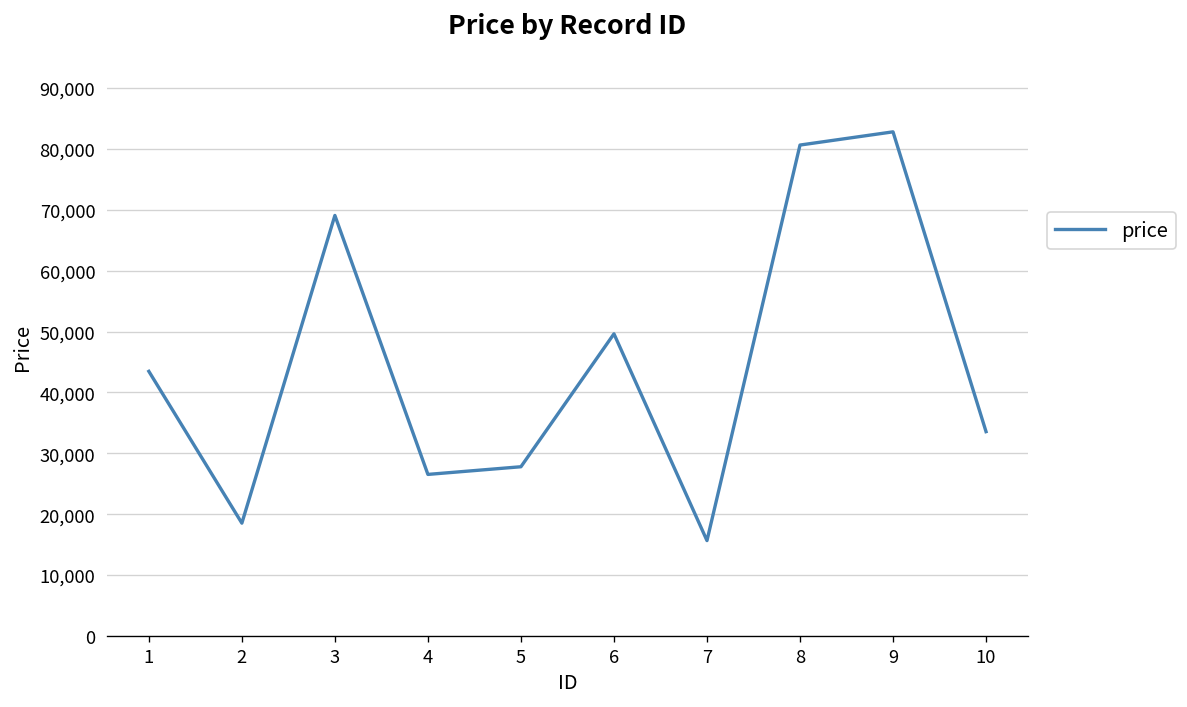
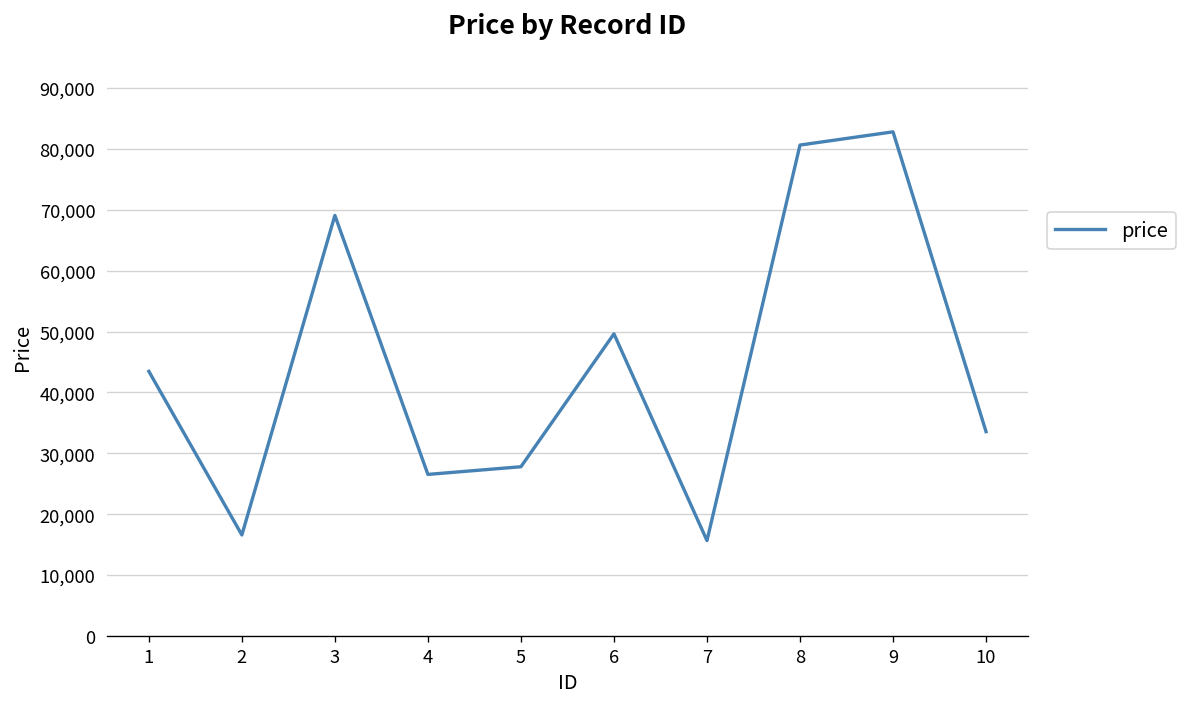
  {
    "1": "43,000",
-   "2": "19,000",
+   "2": "17,000",
    "3": "69,000",
    "4": "27,000",
    "5": "28,000",
    "6": "50,000",
    "7": "16,000",
    "8": "81,000",
    "9": "83,000",
    "10": "34,000"
  }
